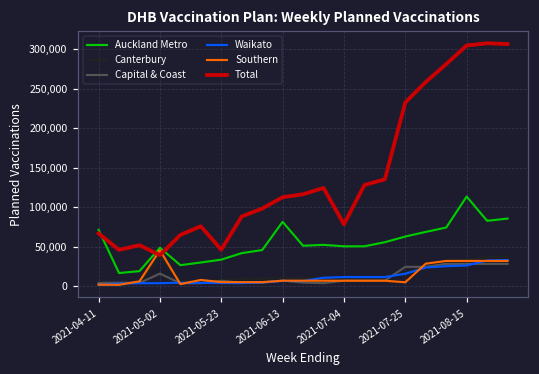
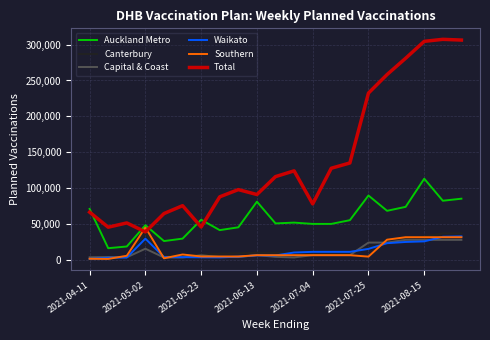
  {
    "Auckland Metro": {
      "2021-04-11": "70,000",
-     "2021-05-23": "30,000",
+     "2021-05-23": "60,000",
      "2021-06-13": "80,000",
      "2021-07-04": "50,000",
-     "2021-07-25": "60,000",
+     "2021-07-25": "90,000",
      "2021-08-15": "110,000"
    },
    "Capital & Coast": {
      "2021-05-02": "20,000",
      "2021-07-25": "20,000"
    },
    "Waikato": {
-     "2021-05-02": "0"
+     "2021-05-02": "30,000"
    },
    "Southern": {
      "2021-07-25": "10,000"
    },
    "Total": {
      "2021-04-11": "70,000",
      "2021-05-23": "50,000",
-     "2021-06-13": "110,000",
+     "2021-06-13": "90,000",
      "2021-07-04": "80,000",
      "2021-07-25": "230,000",
      "2021-08-15": "300,000"
    }
  }
